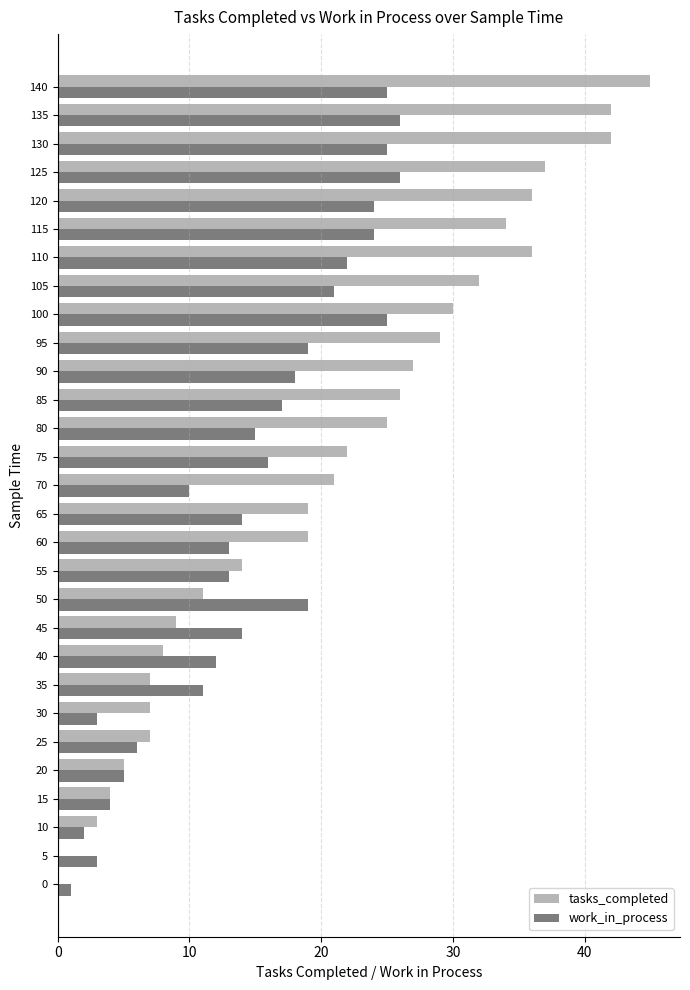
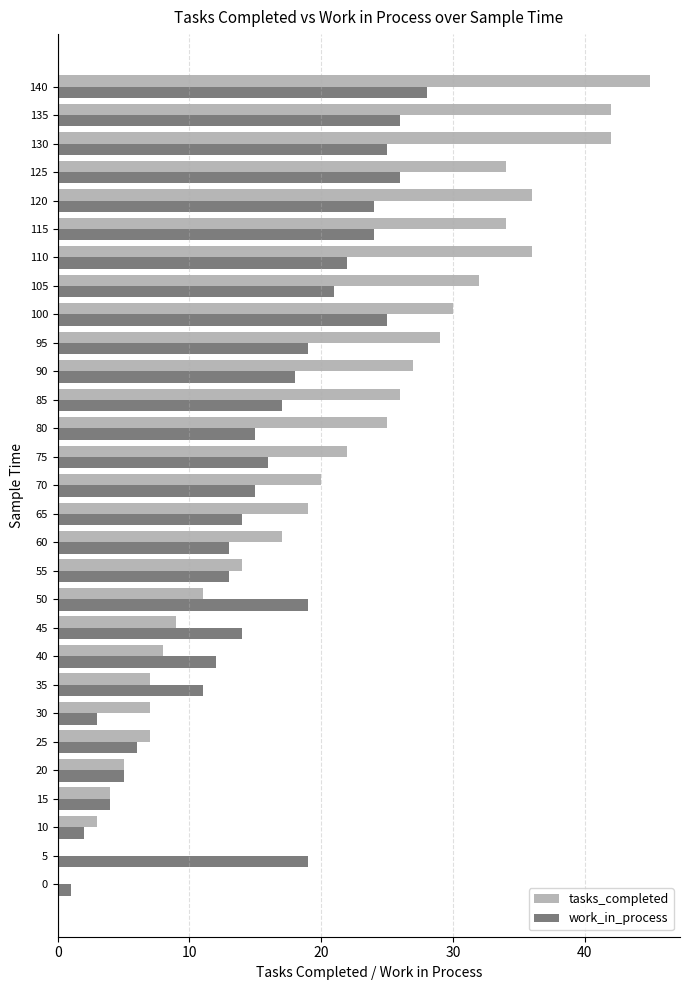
  {
    "tasks_completed": {
      "140": 45,
      "135": 42,
      "130": 42,
-     "125": 37,
+     "125": 34,
      "120": 36,
      "115": 34,
      "110": 36,
      "105": 32,
      "100": 30,
      "95": 29,
      "90": 27,
      "85": 26,
      "80": 25,
      "75": 22,
-     "70": 21,
+     "70": 20,
      "65": 19,
-     "60": 19,
+     "60": 17,
      "55": 14,
      "50": 11,
      "45": 9,
      "40": 8,
      "35": 7,
      "30": 7,
      "25": 7,
      "20": 5,
      "15": 4,
      "10": 3,
      "5": 0,
      "0": 0
    },
    "work_in_process": {
-     "140": 25,
+     "140": 28,
      "135": 26,
      "130": 25,
      "125": 26,
      "120": 24,
      "115": 24,
      "110": 22,
      "105": 21,
      "100": 25,
      "95": 19,
      "90": 18,
      "85": 17,
      "80": 15,
      "75": 16,
-     "70": 10,
+     "70": 15,
      "65": 14,
      "60": 13,
      "55": 13,
      "50": 19,
      "45": 14,
      "40": 12,
      "35": 11,
      "30": 3,
      "25": 6,
      "20": 5,
      "15": 4,
      "10": 2,
-     "5": 3,
+     "5": 19,
      "0": 1
    }
  }
